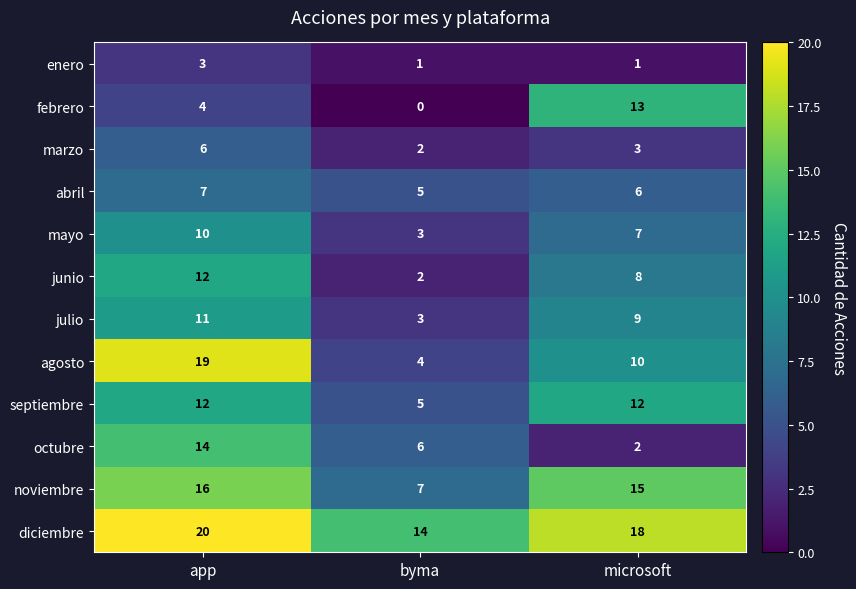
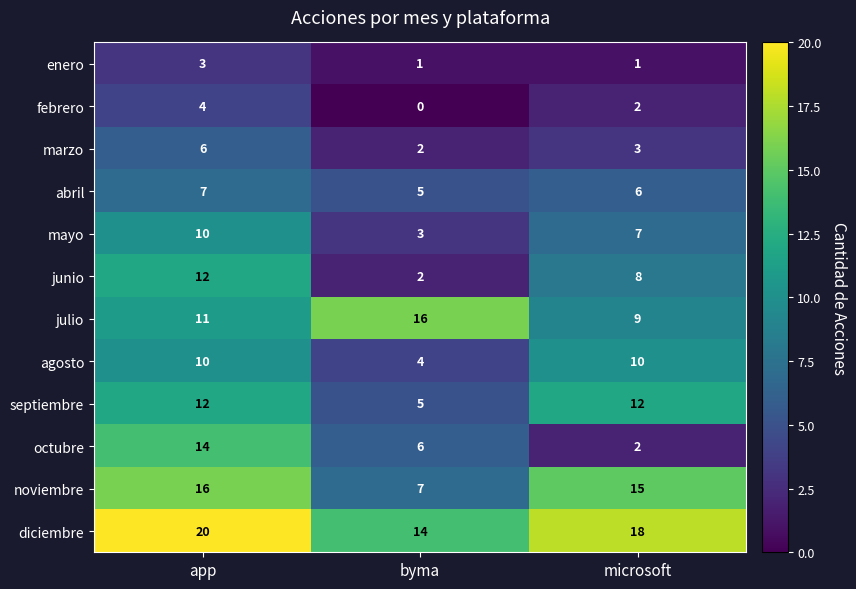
  {
    "enero": {
      "app": 3,
      "byma": 1,
      "microsoft": 1
    },
    "febrero": {
      "app": 4,
      "byma": 0,
-     "microsoft": 13
+     "microsoft": 2
    },
    "marzo": {
      "app": 6,
      "byma": 2,
      "microsoft": 3
    },
    "abril": {
      "app": 7,
      "byma": 5,
      "microsoft": 6
    },
    "mayo": {
      "app": 10,
      "byma": 3,
      "microsoft": 7
    },
    "junio": {
      "app": 12,
      "byma": 2,
      "microsoft": 8
    },
    "julio": {
      "app": 11,
-     "byma": 3,
+     "byma": 16,
      "microsoft": 9
    },
    "agosto": {
-     "app": 19,
+     "app": 10,
      "byma": 4,
      "microsoft": 10
    },
    "septiembre": {
      "app": 12,
      "byma": 5,
      "microsoft": 12
    },
    "octubre": {
      "app": 14,
      "byma": 6,
      "microsoft": 2
    },
    "noviembre": {
      "app": 16,
      "byma": 7,
      "microsoft": 15
    },
    "diciembre": {
      "app": 20,
      "byma": 14,
      "microsoft": 18
    }
  }
